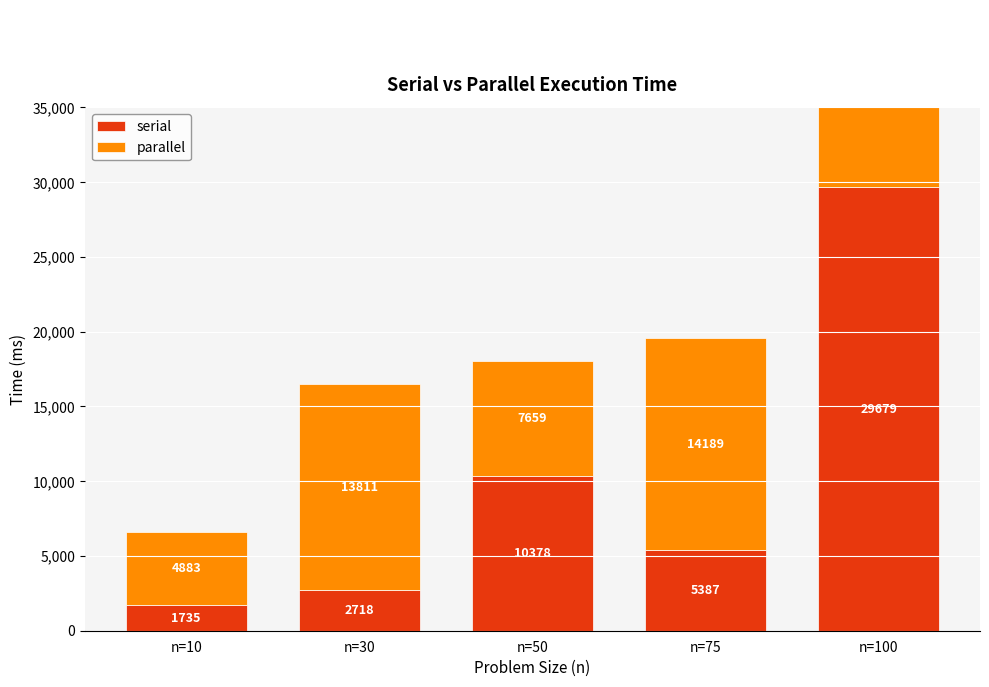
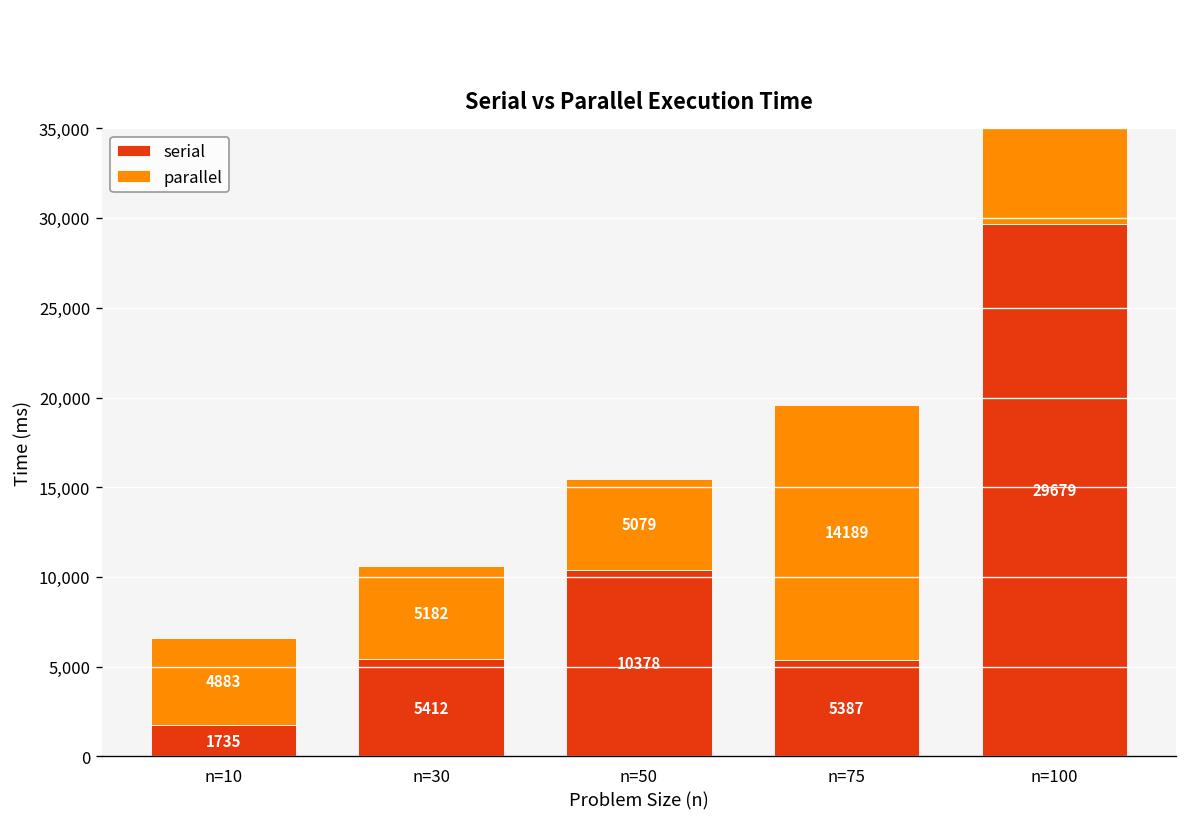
  {
    "serial": {
      "n=10": 1735,
-     "n=30": 2718,
+     "n=30": 5412,
      "n=50": 10378,
      "n=75": 5387,
      "n=100": 29679
    },
    "parallel": {
      "n=10": 4883,
-     "n=30": 13811,
-     "n=50": 7659,
+     "n=30": 5182,
+     "n=50": 5079,
      "n=75": 14189
    }
  }
